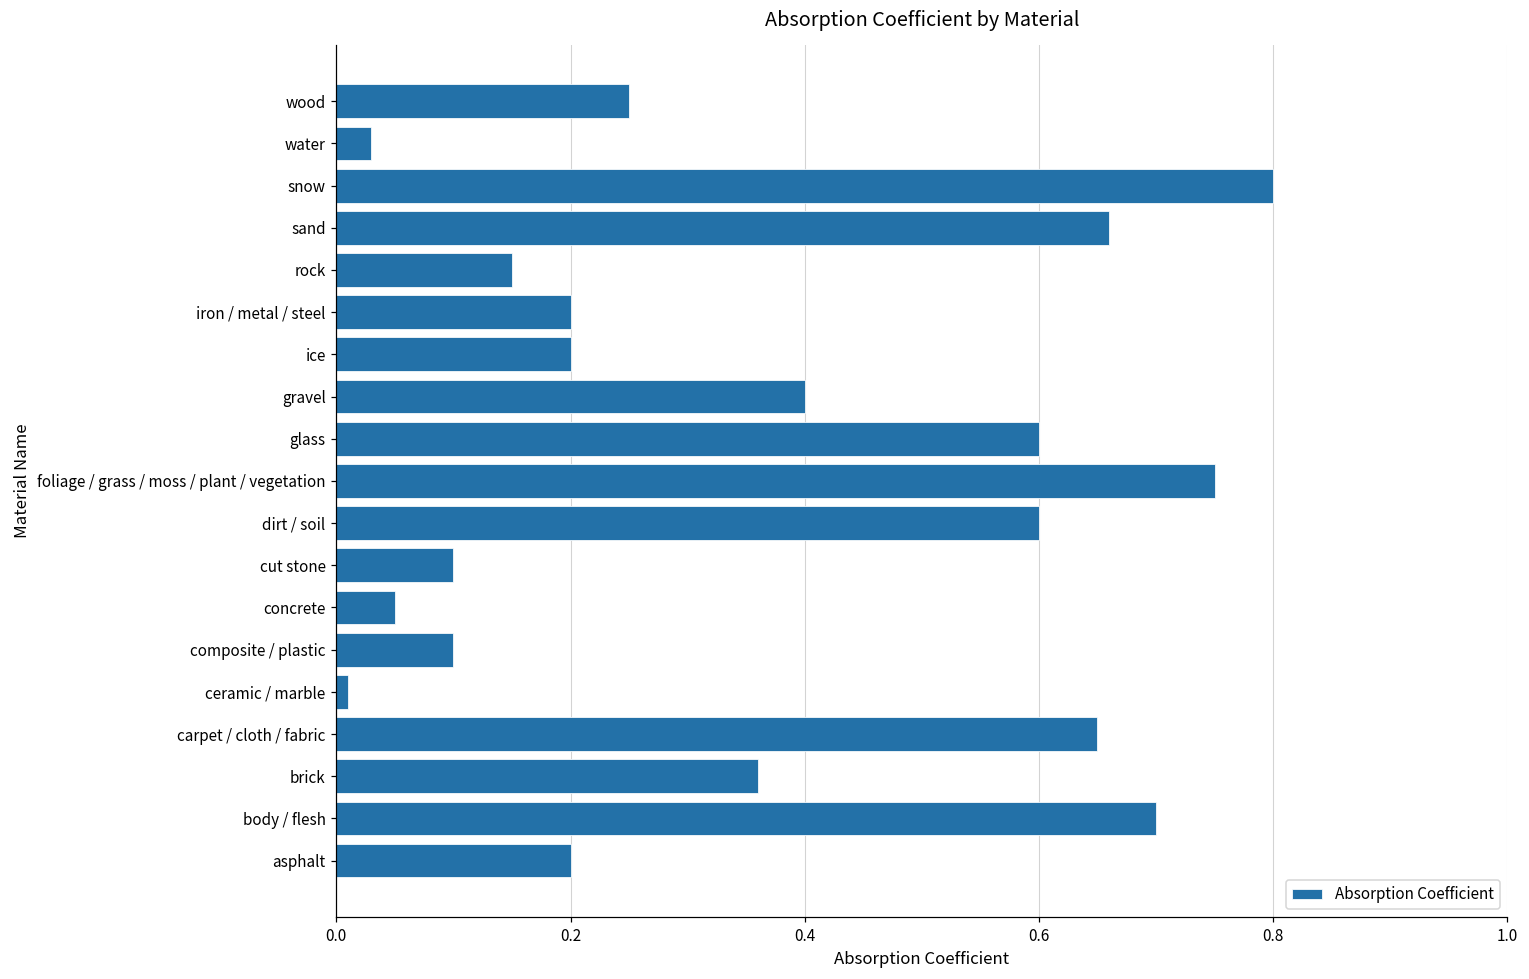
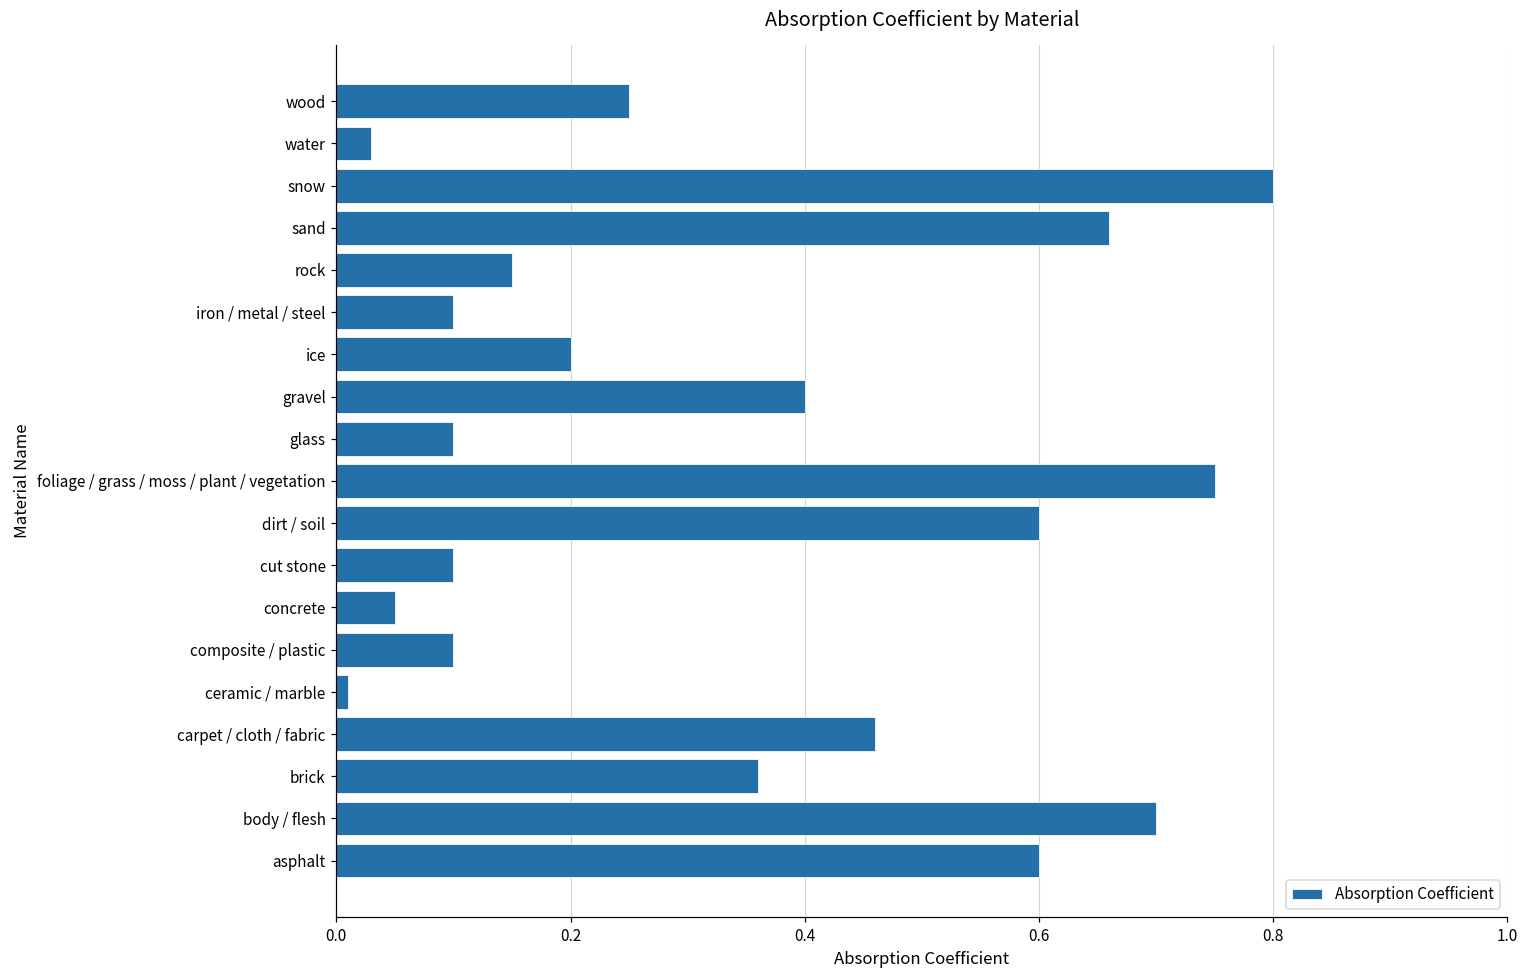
  {
    "wood": 0.25,
    "water": 0.03,
    "snow": 0.80,
    "sand": 0.66,
    "rock": 0.15,
-   "iron / metal / steel": 0.2,
+   "iron / metal / steel": 0.1,
    "ice": 0.20,
    "gravel": 0.40,
-   "glass": 0.6,
+   "glass": 0.1,
    "foliage / grass / moss / plant / vegetation": 0.75,
    "dirt / soil": 0.60,
    "cut stone": 0.10,
    "concrete": 0.05,
    "composite / plastic": 0.10,
    "ceramic / marble": 0.01,
-   "carpet / cloth / fabric": 0.65,
+   "carpet / cloth / fabric": 0.46,
    "brick": 0.36,
    "body / flesh": 0.70,
-   "asphalt": 0.2
+   "asphalt": 0.6
  }
